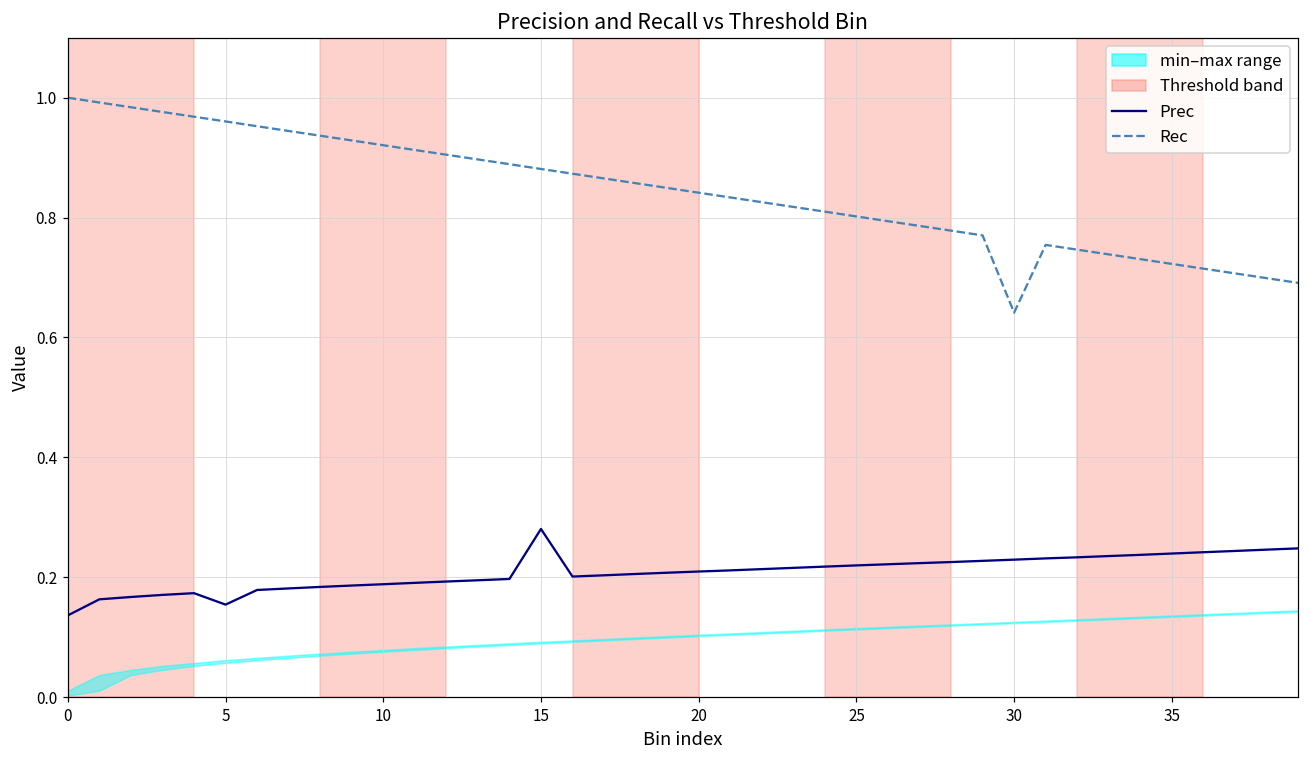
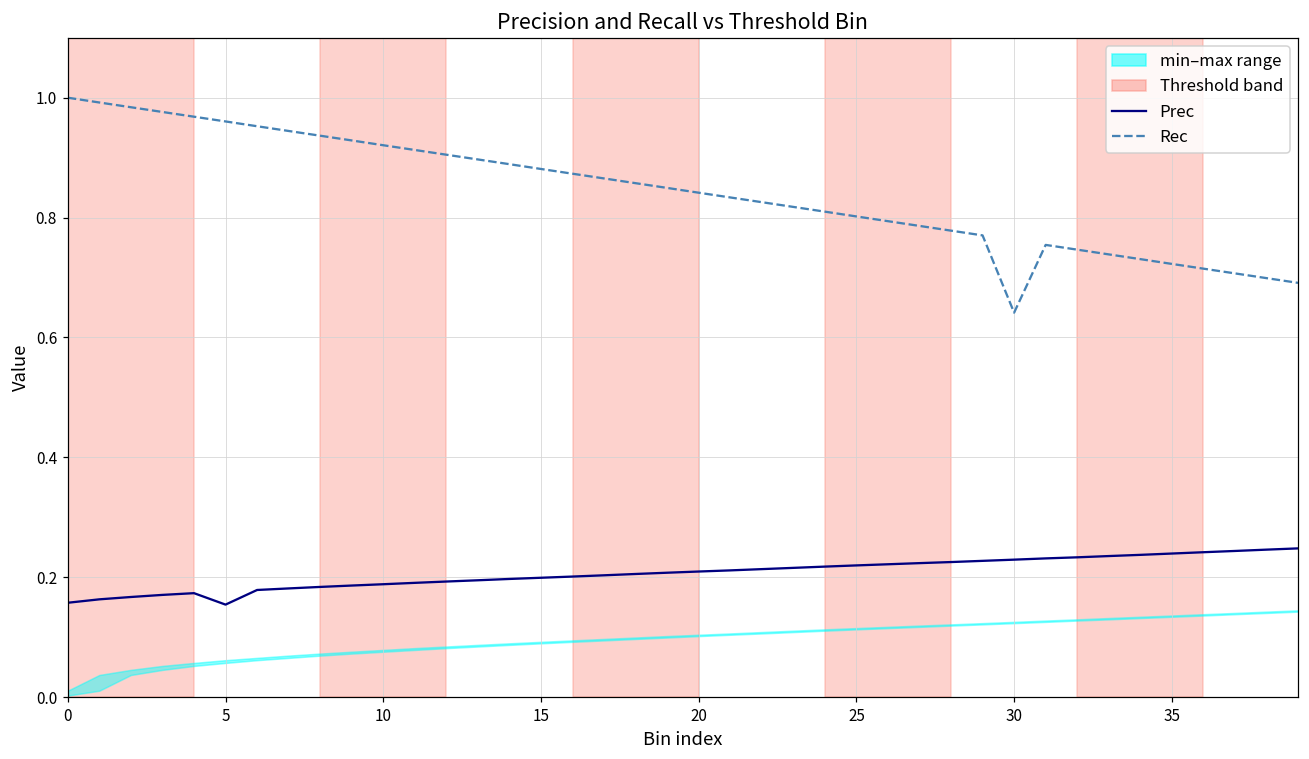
  {
    "Prec": {
-     "0": 0.14,
+     "0": 0.16,
      "5": 0.15,
      "10": 0.19,
-     "15": 0.28,
+     "15": 0.20,
      "20": 0.21,
      "25": 0.22,
      "30": 0.23,
      "35": 0.24
    },
    "Rec": {
      "0": 1.00,
      "5": 0.96,
      "10": 0.92,
      "15": 0.88,
      "20": 0.84,
      "25": 0.80,
      "30": 0.64,
      "35": 0.72
    }
  }
